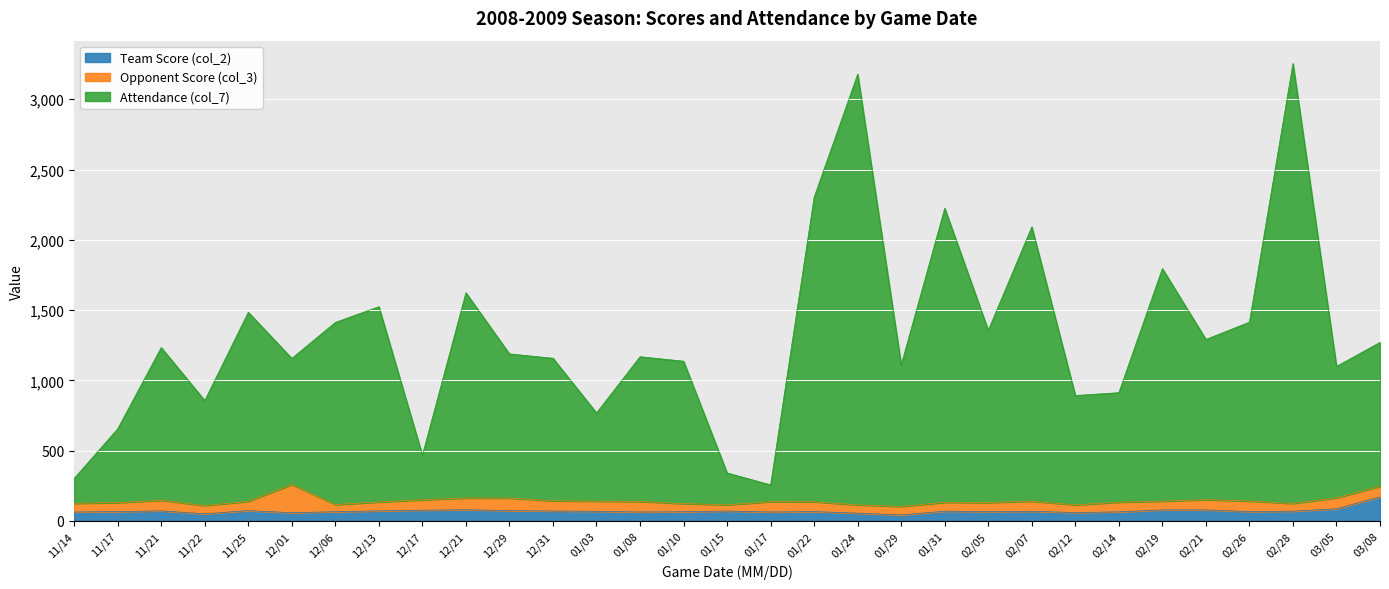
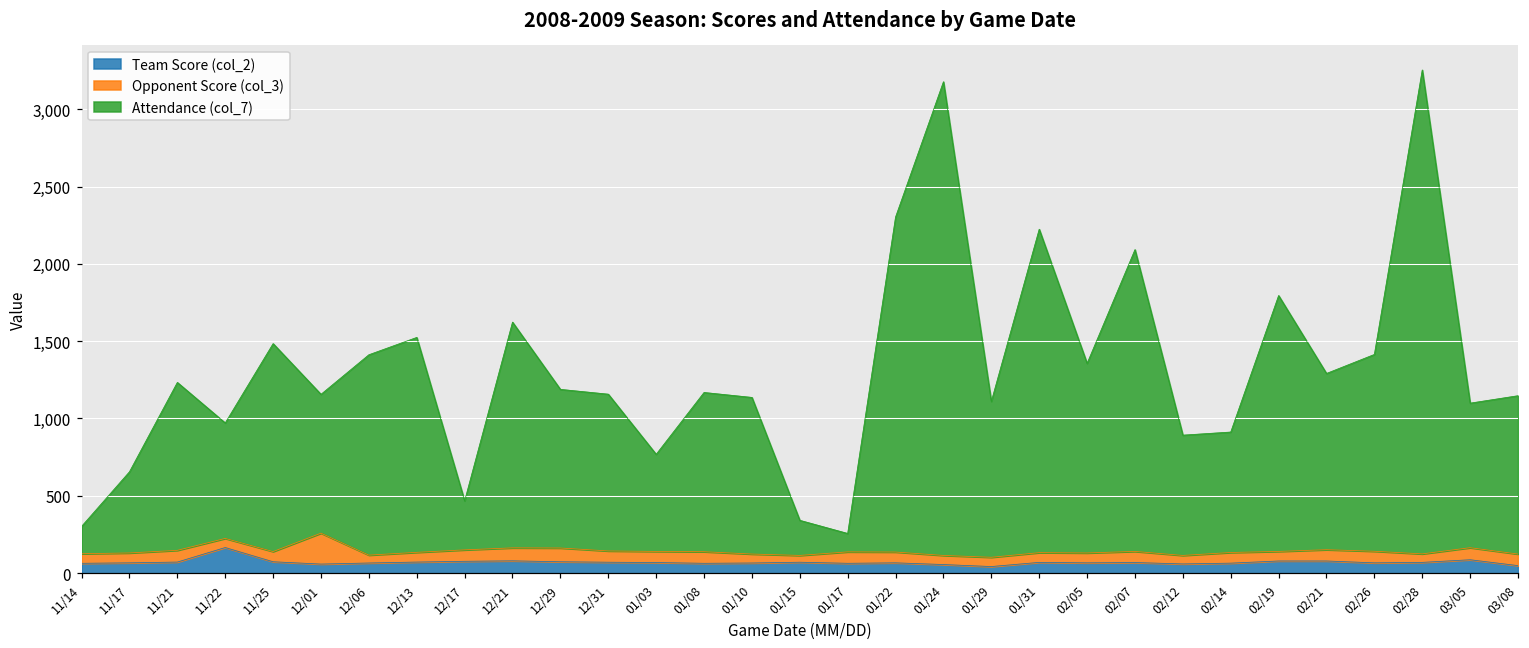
  {
    "Team Score (col_2)": {
      "11/14": "60",
      "11/17": "70",
      "11/21": "70",
-     "11/22": "50",
+     "11/22": "170",
      "11/25": "70",
      "12/01": "60",
      "12/06": "70",
      "12/13": "70",
      "12/17": "80",
      "12/21": "80",
      "12/29": "70",
      "12/31": "70",
      "01/03": "70",
      "01/08": "60",
      "01/10": "70",
      "01/15": "70",
      "01/17": "60",
      "01/22": "70",
      "01/24": "60",
      "01/29": "40",
      "01/31": "70",
      "02/05": "70",
      "02/07": "70",
      "02/12": "60",
      "02/14": "60",
      "02/19": "80",
      "02/21": "80",
      "02/26": "70",
      "02/28": "70",
      "03/05": "90",
-     "03/08": "170"
+     "03/08": "50"
    },
    "Opponent Score (col_3)": {
      "11/14": "60",
      "11/17": "60",
      "11/21": "80",
      "11/22": "60",
      "11/25": "70",
      "12/01": "200",
      "12/06": "50",
      "12/13": "60",
      "12/17": "70",
      "12/21": "80",
      "12/29": "90",
      "12/31": "70",
      "01/03": "70",
      "01/08": "80",
      "01/10": "60",
      "01/15": "40",
      "01/17": "70",
      "01/22": "70",
      "01/24": "60",
      "01/29": "60",
      "01/31": "60",
      "02/05": "60",
      "02/07": "70",
      "02/12": "60",
      "02/14": "70",
      "02/19": "60",
      "02/21": "70",
      "02/26": "80",
      "02/28": "60",
      "03/05": "80",
      "03/08": "80"
    },
    "Attendance (col_7)": {
      "11/14": "180",
      "11/17": "530",
      "11/21": "1,090",
      "11/22": "750",
      "11/25": "1,350",
      "12/01": "900",
      "12/06": "1,300",
      "12/13": "1,390",
      "12/17": "320",
      "12/21": "1,460",
      "12/29": "1,030",
      "12/31": "1,010",
      "01/03": "630",
      "01/08": "1,030",
      "01/10": "1,010",
      "01/15": "230",
      "01/17": "120",
      "01/22": "2,170",
      "01/24": "3,060",
      "01/29": "1,010",
      "01/31": "2,090",
      "02/05": "1,230",
      "02/07": "1,950",
      "02/12": "780",
      "02/14": "780",
      "02/19": "1,660",
      "02/21": "1,140",
      "02/26": "1,270",
      "02/28": "3,130",
      "03/05": "940",
      "03/08": "1,020"
    }
  }
